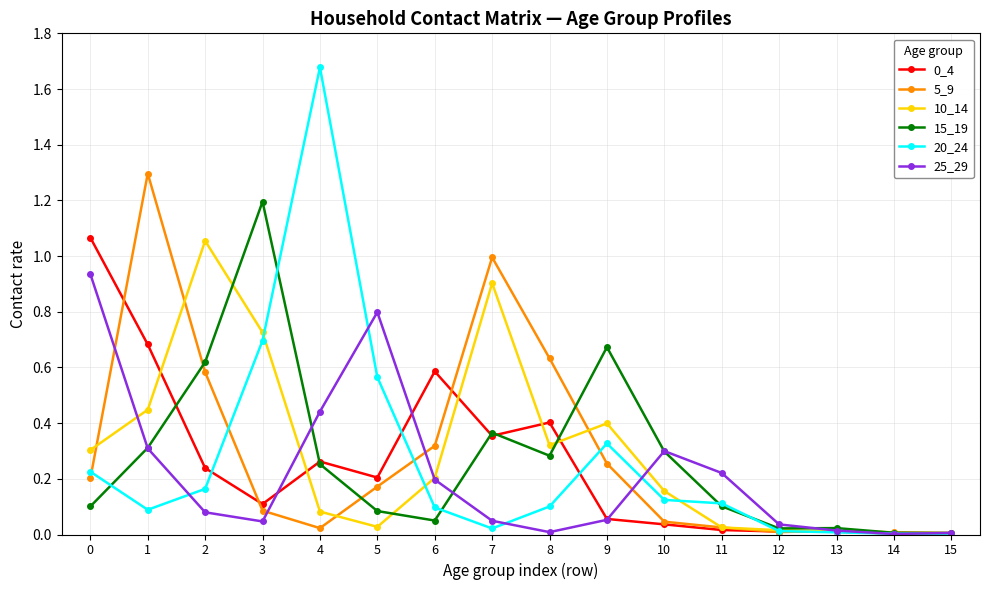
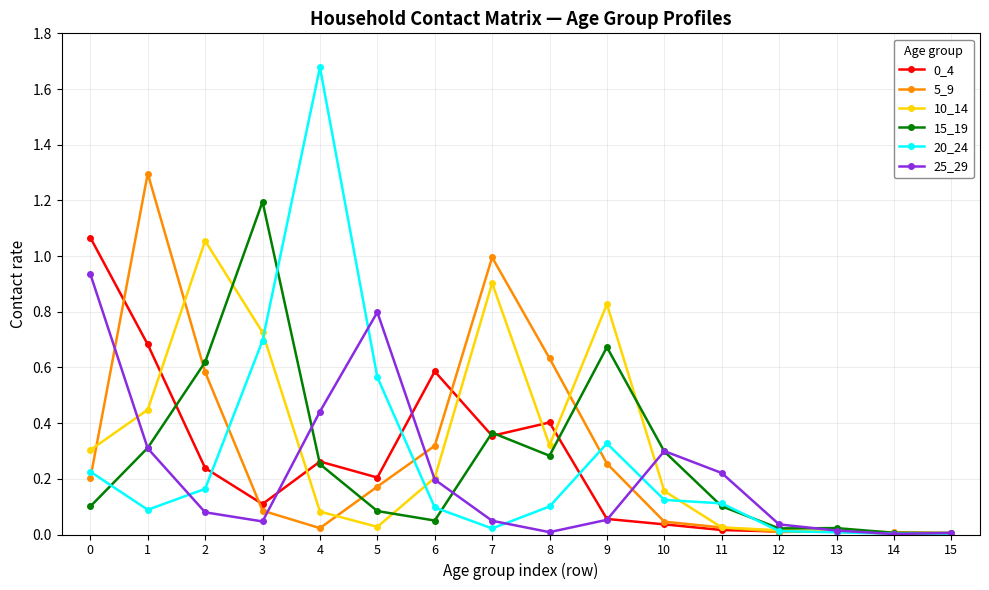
  {
    "0_4": {
      "0": 1.07,
      "1": 0.68,
      "2": 0.24,
      "3": 0.11,
      "4": 0.26,
      "5": 0.20,
      "6": 0.59,
      "7": 0.35,
      "8": 0.40,
      "10": 0.04
    },
    "5_9": {
      "0": 0.20,
      "1": 1.30,
      "2": 0.58,
      "3": 0.09,
      "4": 0.02,
      "5": 0.17,
      "6": 0.32,
      "7": 1.00,
      "8": 0.63,
      "9": 0.25,
      "10": 0.05
    },
    "10_14": {
      "0": 0.30,
      "1": 0.45,
      "2": 1.05,
      "3": 0.73,
      "4": 0.08,
      "5": 0.03,
      "7": 0.90,
      "8": 0.32,
-     "9": 0.40,
+     "9": 0.83,
      "10": 0.16
    },
    "15_19": {
      "0": 0.10,
      "2": 0.62,
      "3": 1.20,
      "4": 0.25,
      "5": 0.08,
      "6": 0.05,
      "7": 0.37,
      "8": 0.28,
      "9": 0.67,
      "11": 0.10
    },
    "20_24": {
      "0": 0.23,
      "1": 0.09,
      "2": 0.16,
      "3": 0.70,
      "4": 1.68,
      "5": 0.57,
      "6": 0.10,
      "7": 0.02,
      "8": 0.10,
      "9": 0.33,
      "10": 0.12,
      "11": 0.11
    },
    "25_29": {
      "0": 0.94,
      "2": 0.08,
      "3": 0.05,
      "4": 0.44,
      "5": 0.80,
      "7": 0.05,
      "8": 0.01,
      "11": 0.22,
      "12": 0.04
    }
  }
